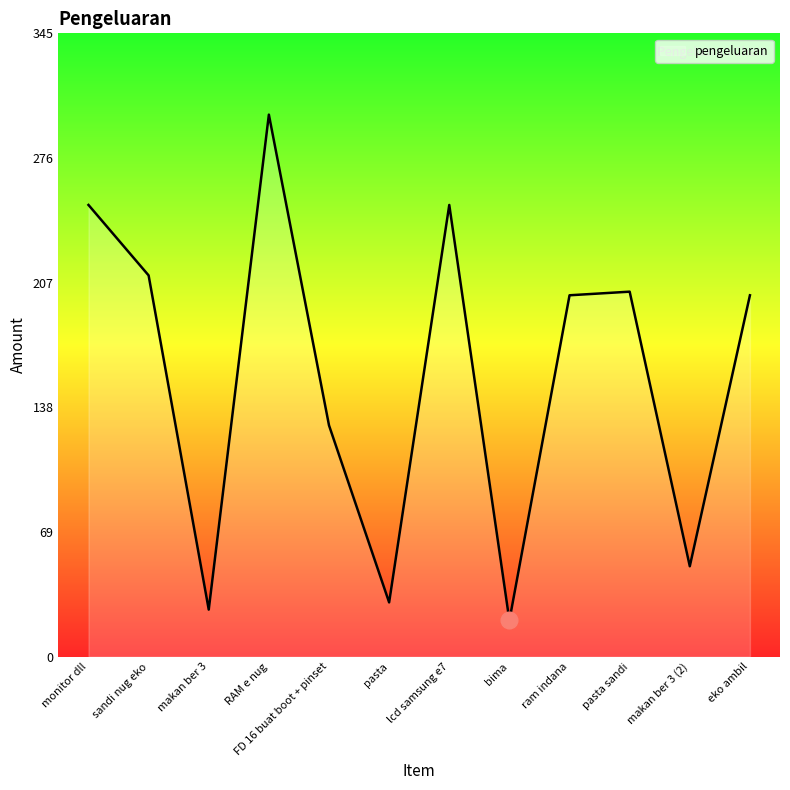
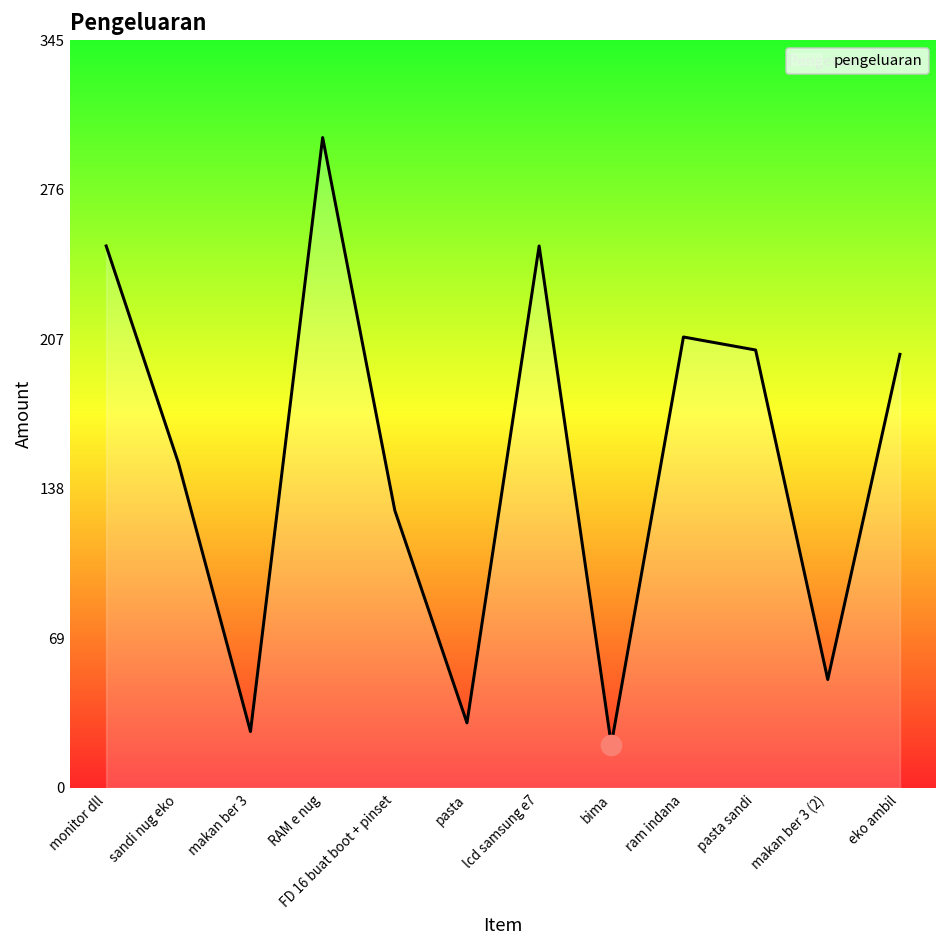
  {
    "pengeluaran": {
      "monitor dll": 250,
-     "sandi nug eko": 211,
+     "sandi nug eko": 150,
      "makan ber 3": 26,
      "RAM e nug": 300,
      "FD 16 buat boot + pinset": 128,
      "pasta": 30,
      "lcd samsung e7": 250,
-     "ram indana": 200,
+     "ram indana": 208,
      "pasta sandi": 202,
      "makan ber 3 (2)": 50,
      "eko ambil": 200
    }
  }
